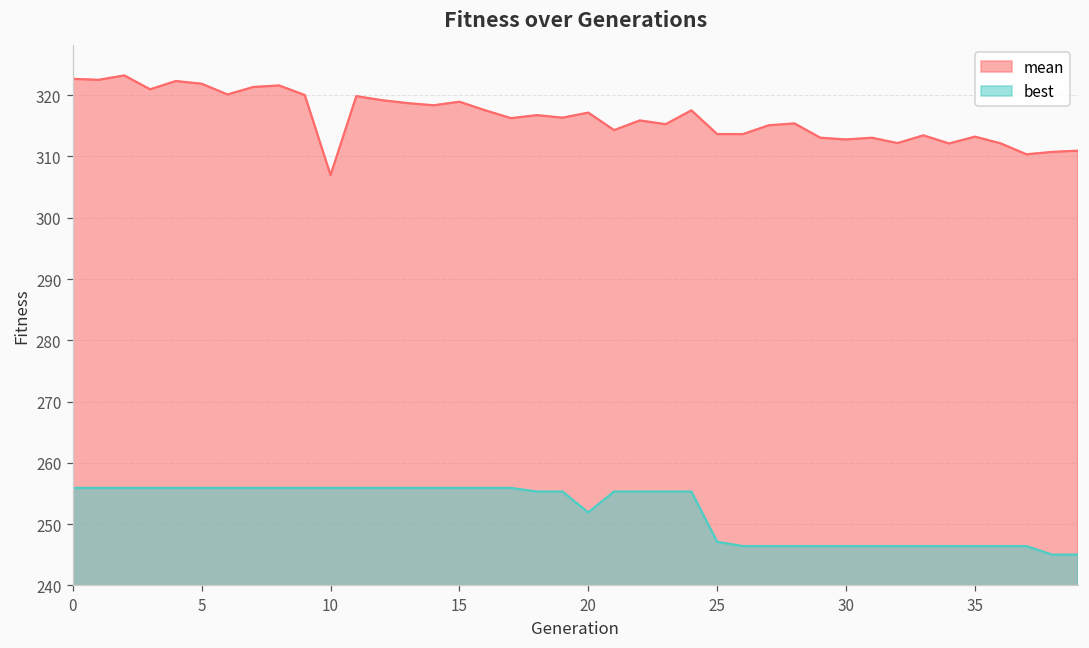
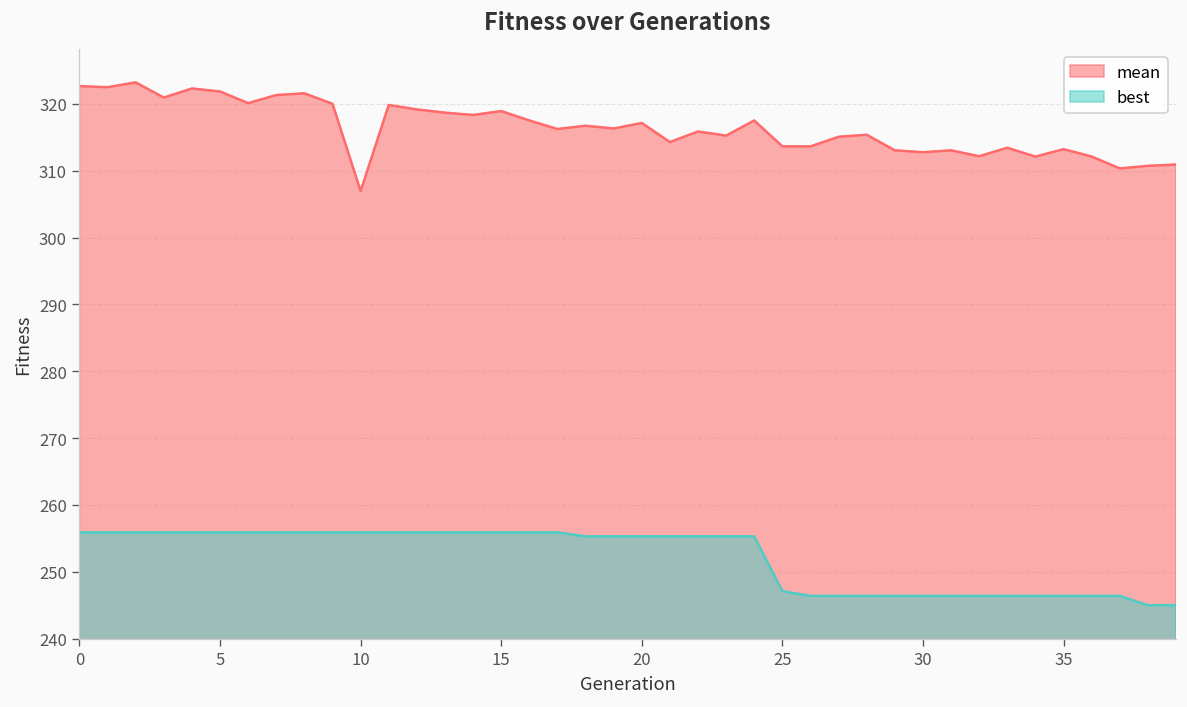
  {
    "mean": {
      "0": 323,
      "5": 322,
      "10": 307,
      "15": 319,
      "20": 317,
      "25": 314,
      "30": 313,
      "35": 313
    },
    "best": {
      "0": 256,
      "5": 256,
      "10": 256,
      "15": 256,
-     "20": 252,
+     "20": 255,
      "25": 247,
      "30": 246,
      "35": 246
    }
  }
